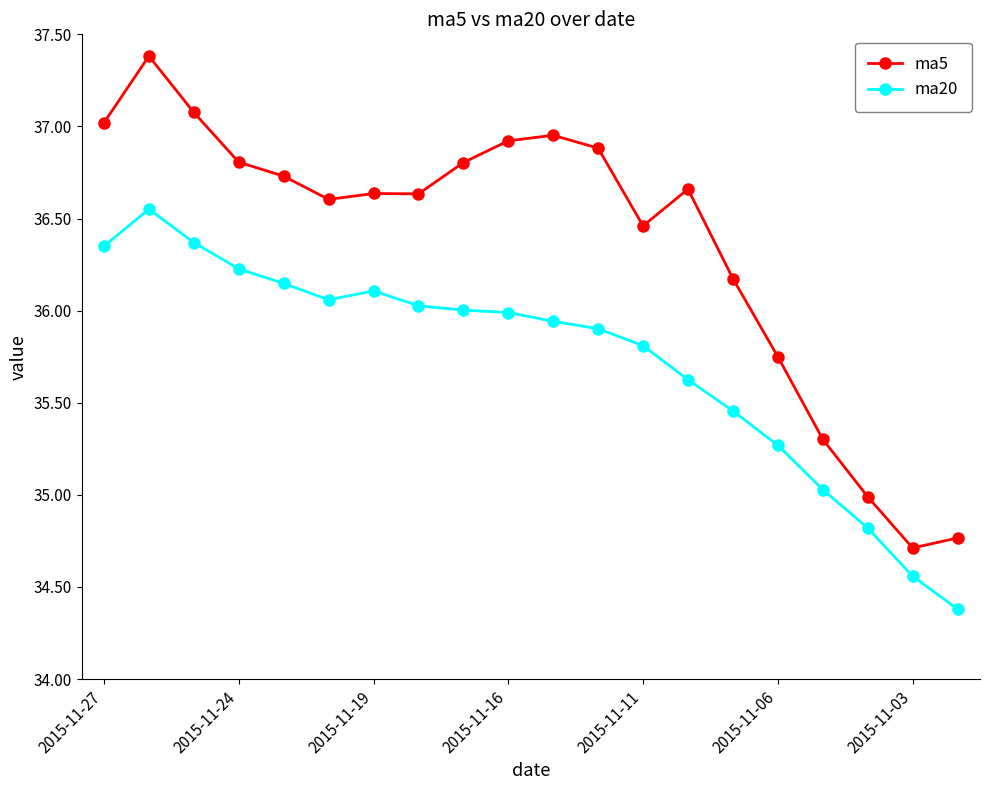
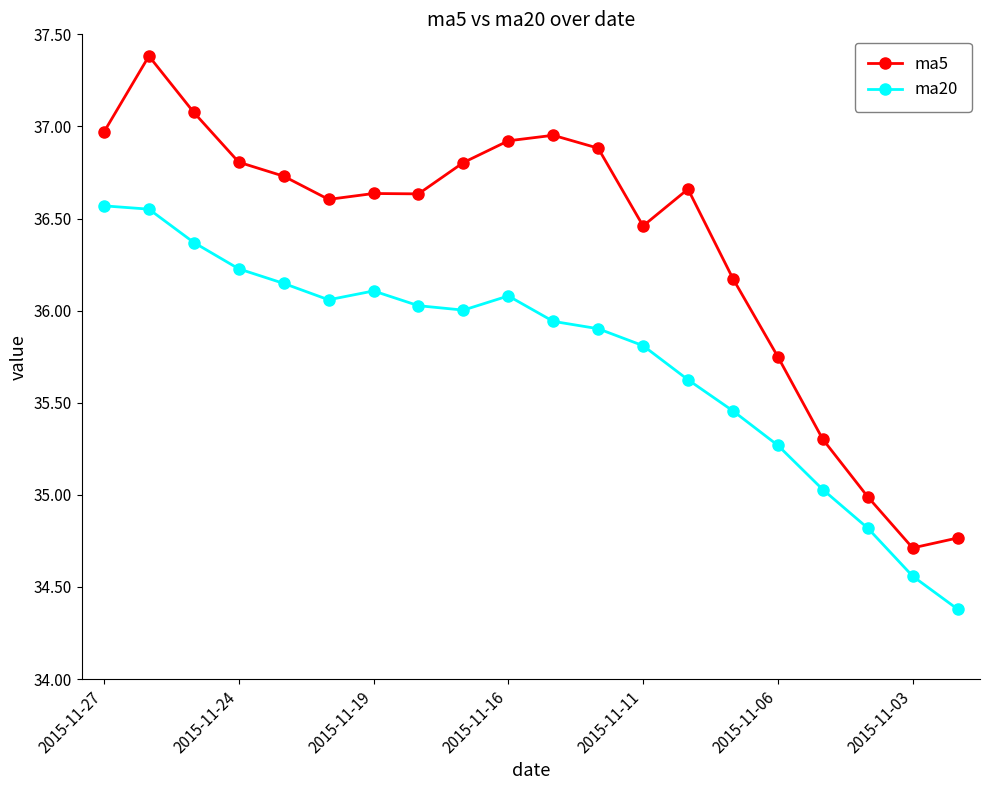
  {
    "ma5": {
-     "2015-11-27": 37.02,
+     "2015-11-27": 36.97,
      "2015-11-24": 36.81,
      "2015-11-19": 36.64,
      "2015-11-16": 36.92,
      "2015-11-11": 36.46,
      "2015-11-06": 35.75,
      "2015-11-03": 34.71
    },
    "ma20": {
-     "2015-11-27": 36.35,
+     "2015-11-27": 36.57,
      "2015-11-24": 36.23,
      "2015-11-19": 36.11,
-     "2015-11-16": 35.99,
+     "2015-11-16": 36.08,
      "2015-11-11": 35.81,
      "2015-11-06": 35.27,
      "2015-11-03": 34.56
    }
  }
